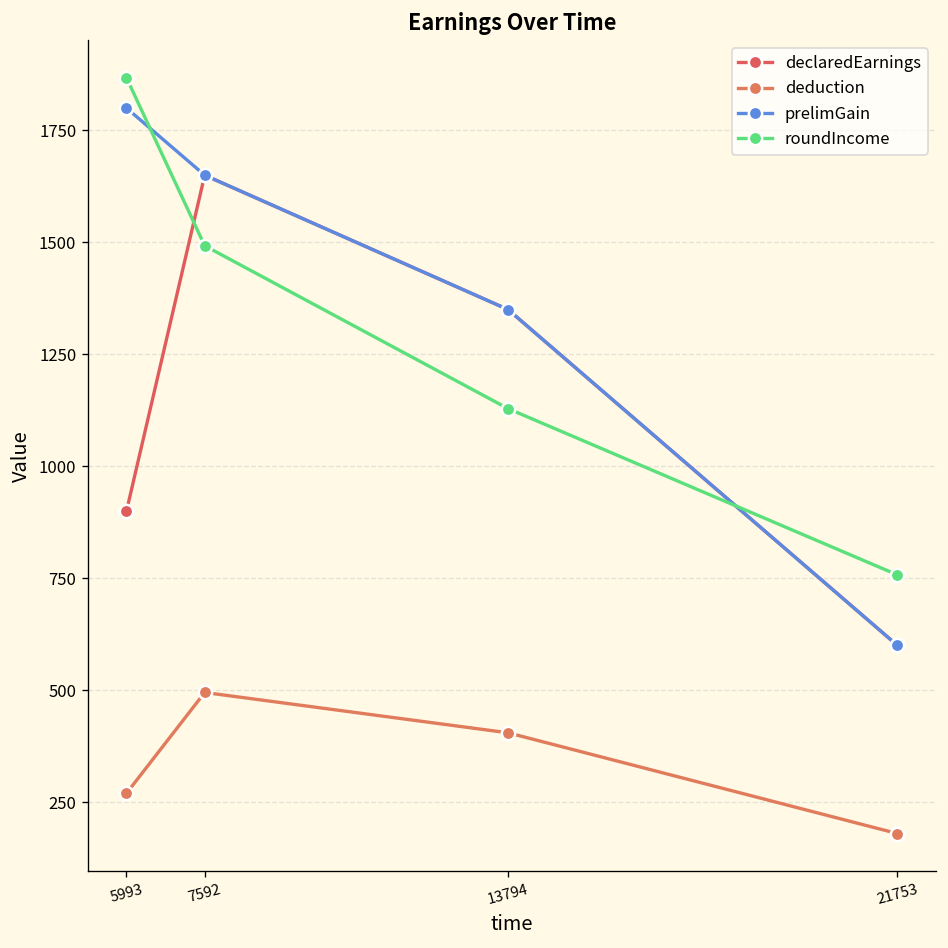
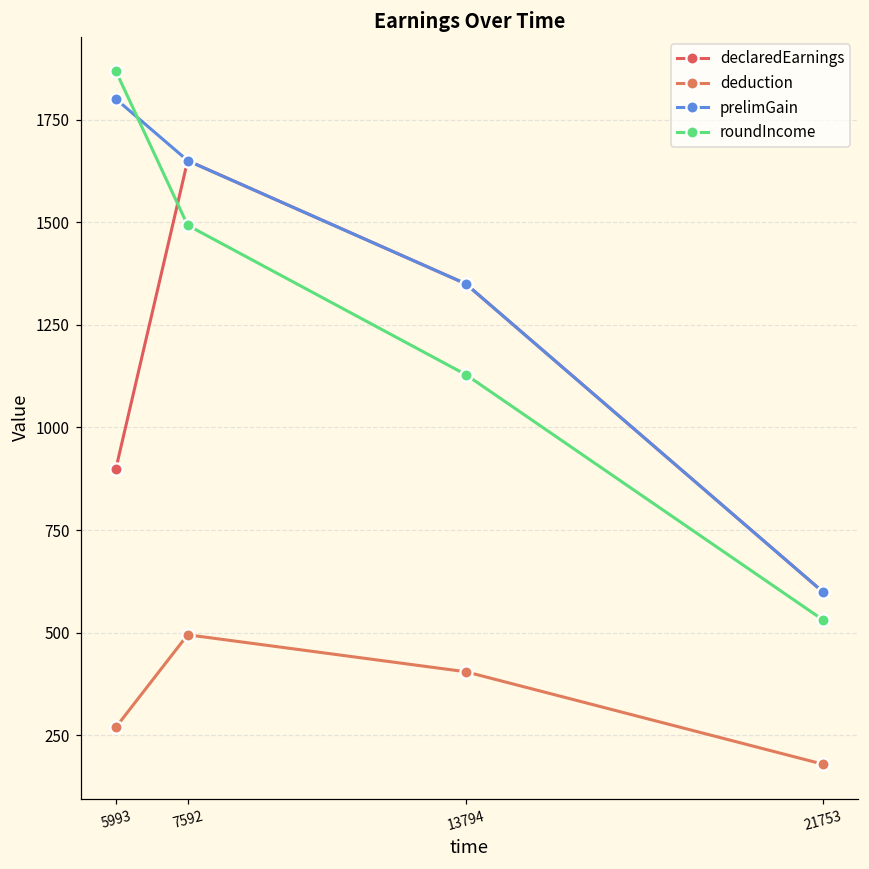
  {
    "prelimGain": {
      "5993": 1800
    },
    "roundIncome": {
      "5993": 1870,
      "7592": 1490,
      "13794": 1130,
-     "21753": 760
+     "21753": 530
    }
  }
